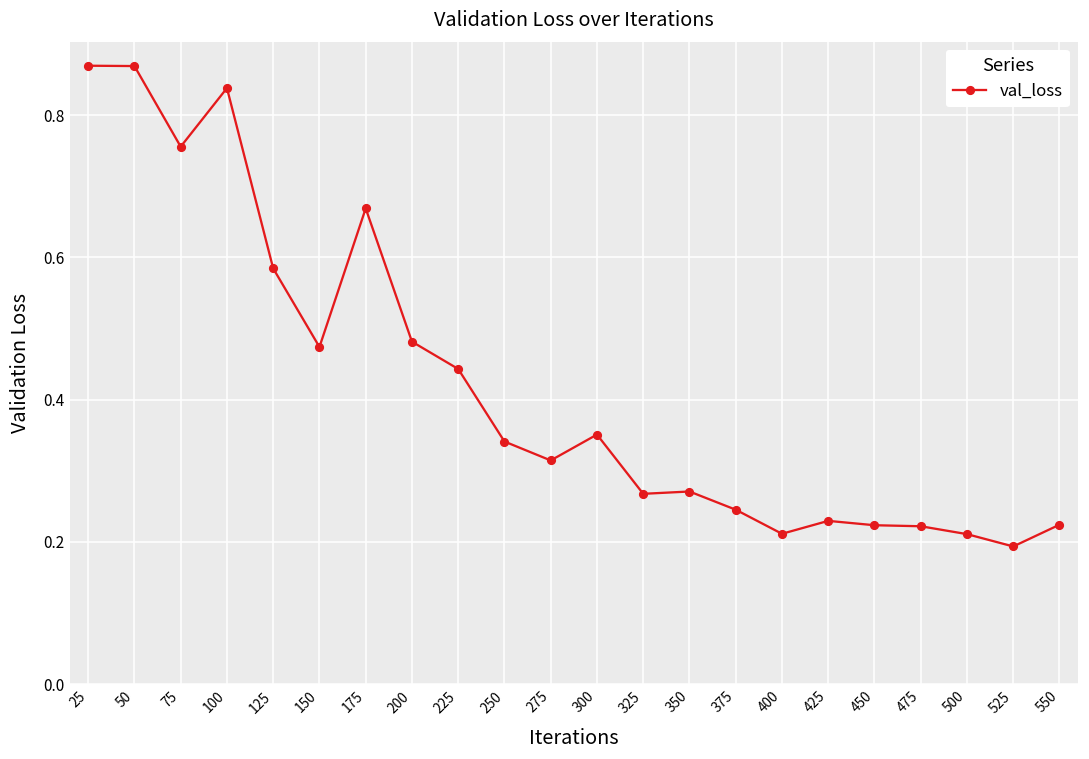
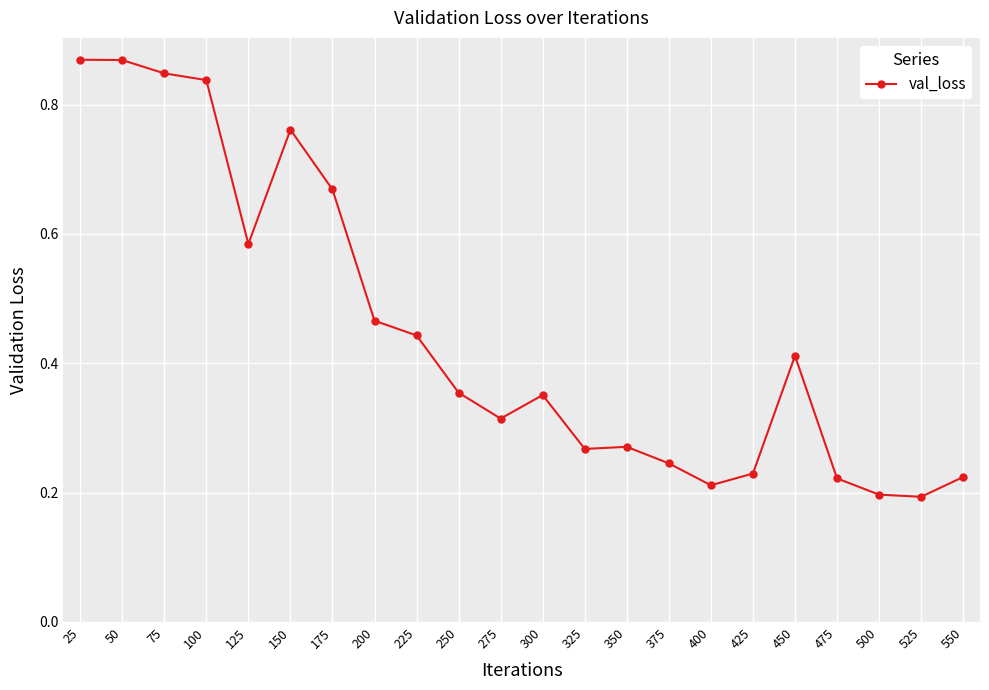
  {
    "25": 0.87,
    "50": 0.87,
-   "75": 0.76,
+   "75": 0.85,
    "100": 0.84,
    "125": 0.58,
-   "150": 0.47,
+   "150": 0.76,
    "175": 0.67,
-   "200": 0.48,
+   "200": 0.47,
    "225": 0.44,
-   "250": 0.34,
+   "250": 0.35,
    "275": 0.31,
    "300": 0.35,
    "325": 0.27,
    "350": 0.27,
    "375": 0.25,
    "400": 0.21,
    "425": 0.23,
-   "450": 0.22,
+   "450": 0.41,
    "475": 0.22,
-   "500": 0.21,
+   "500": 0.20,
    "525": 0.19,
    "550": 0.22
  }
